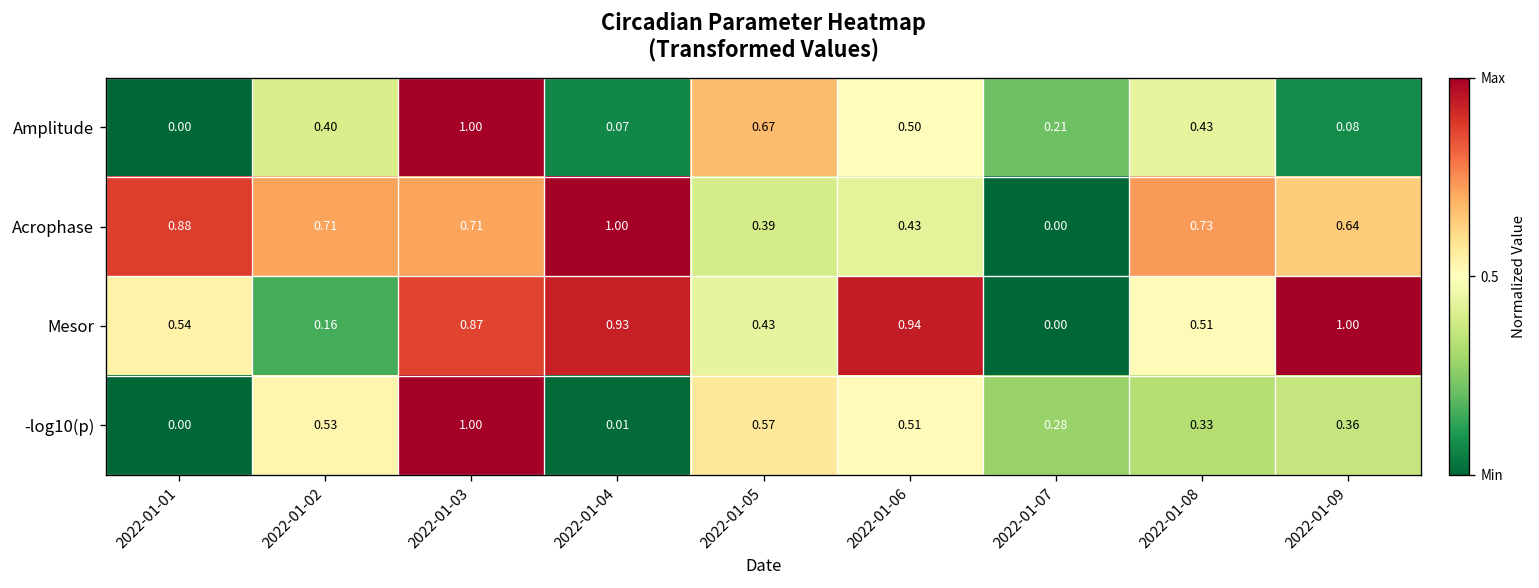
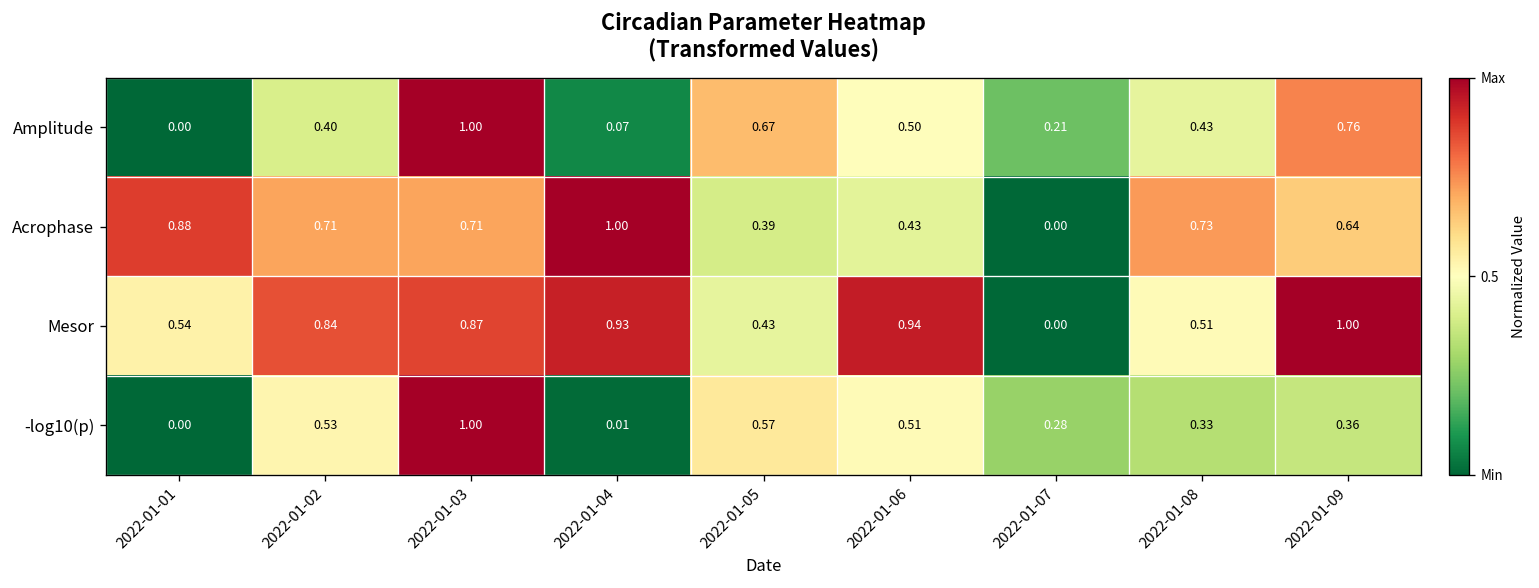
  {
    "Amplitude": {
      "2022-01-01": 0.00,
      "2022-01-02": 0.40,
      "2022-01-03": 1.00,
      "2022-01-04": 0.07,
      "2022-01-05": 0.67,
      "2022-01-06": 0.50,
      "2022-01-07": 0.21,
      "2022-01-08": 0.43,
-     "2022-01-09": 0.08
+     "2022-01-09": 0.76
    },
    "Acrophase": {
      "2022-01-01": 0.88,
      "2022-01-02": 0.71,
      "2022-01-03": 0.71,
      "2022-01-04": 1.00,
      "2022-01-05": 0.39,
      "2022-01-06": 0.43,
      "2022-01-07": 0.00,
      "2022-01-08": 0.73,
      "2022-01-09": 0.64
    },
    "Mesor": {
      "2022-01-01": 0.54,
-     "2022-01-02": 0.16,
+     "2022-01-02": 0.84,
      "2022-01-03": 0.87,
      "2022-01-04": 0.93,
      "2022-01-05": 0.43,
      "2022-01-06": 0.94,
      "2022-01-07": 0.00,
      "2022-01-08": 0.51,
      "2022-01-09": 1.00
    },
    "-log10(p)": {
      "2022-01-01": 0.00,
      "2022-01-02": 0.53,
      "2022-01-03": 1.00,
      "2022-01-04": 0.01,
      "2022-01-05": 0.57,
      "2022-01-06": 0.51,
      "2022-01-07": 0.28,
      "2022-01-08": 0.33,
      "2022-01-09": 0.36
    }
  }
